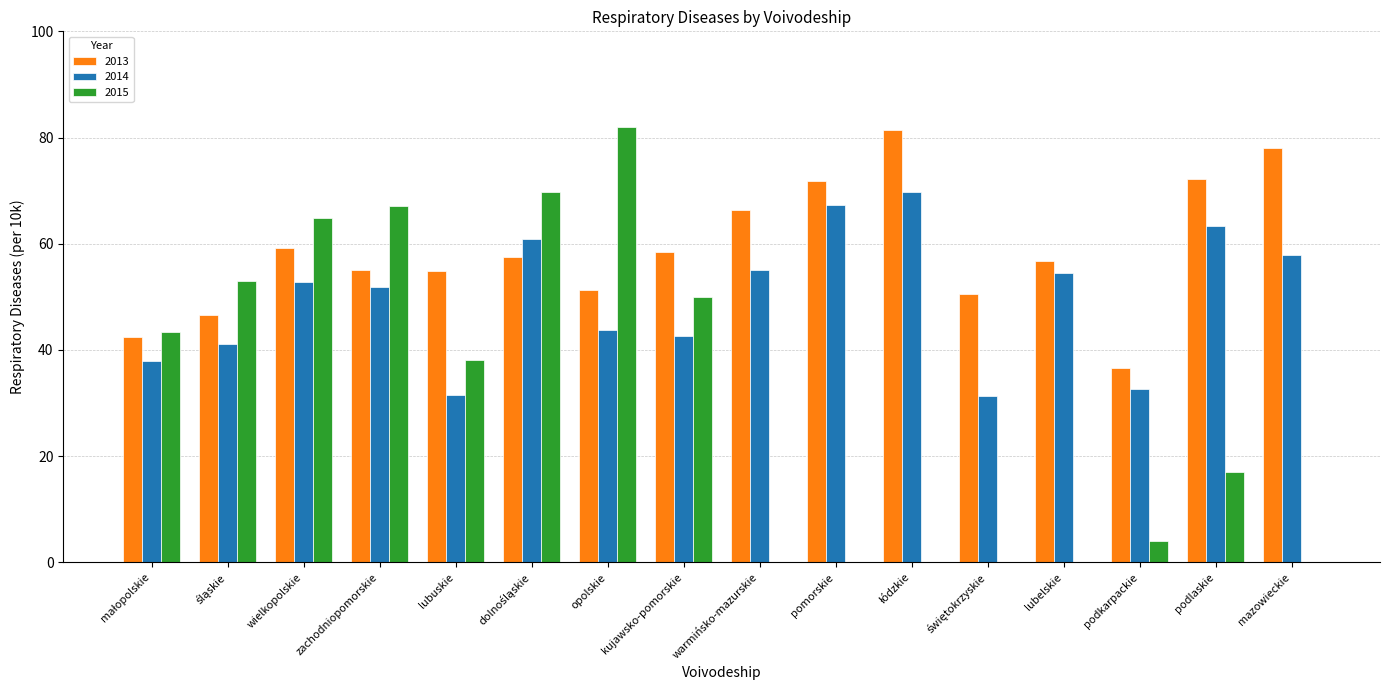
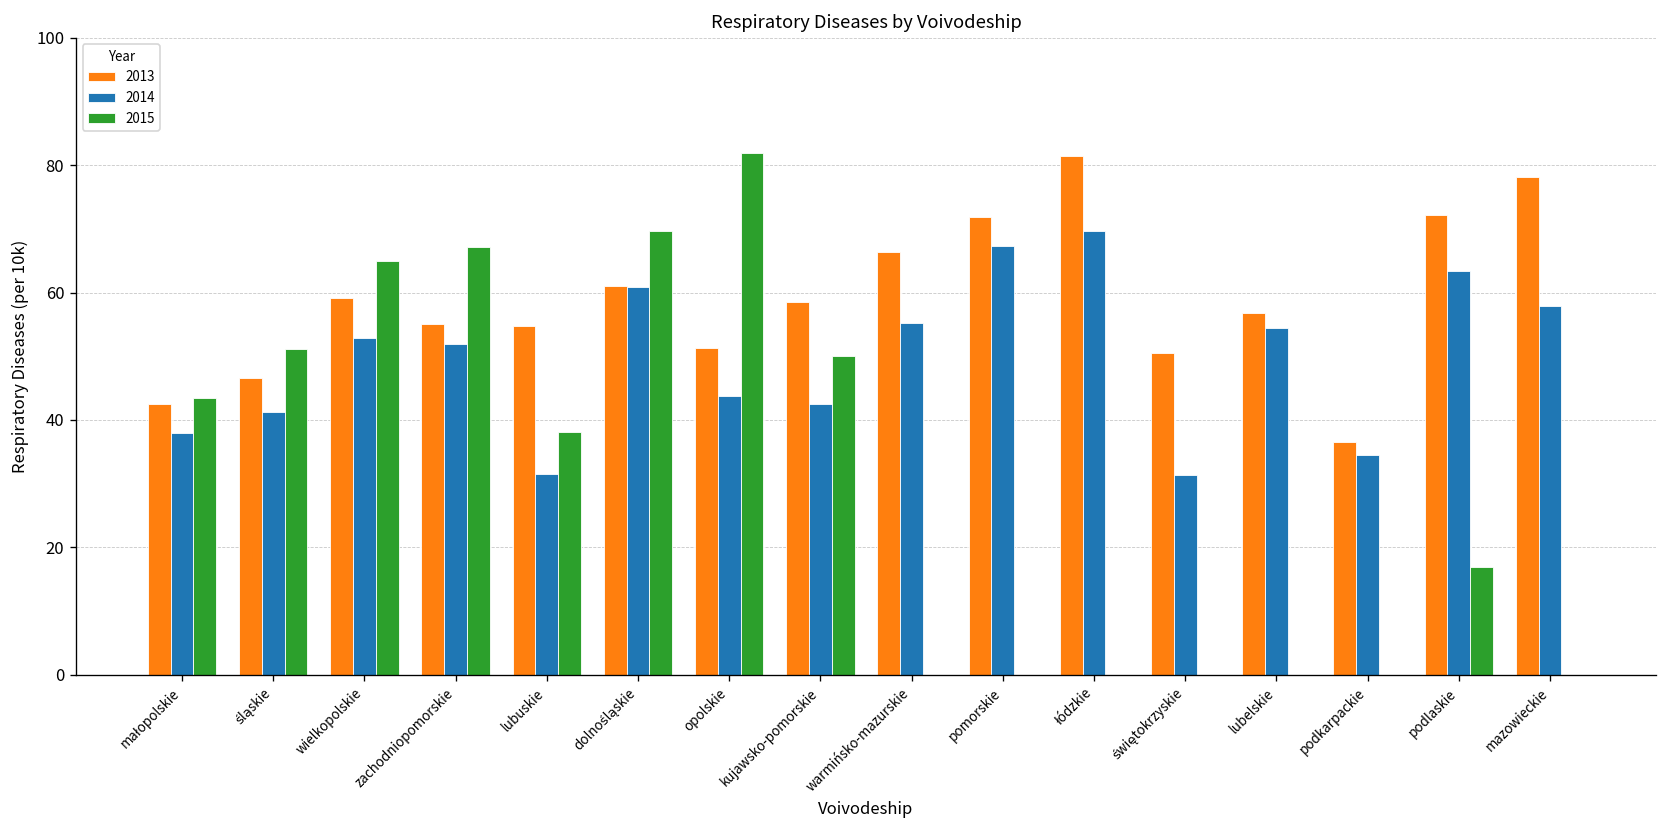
  {
    "2013": {
      "małopolskie": 43,
      "śląskie": 47,
      "wielkopolskie": 59,
      "zachodniopomorskie": 55,
      "lubuskie": 55,
-     "dolnośląskie": 57,
+     "dolnośląskie": 61,
      "opolskie": 51,
      "kujawsko-pomorskie": 58,
      "warmińsko-mazurskie": 66,
      "pomorskie": 72,
      "łódzkie": 81,
      "świętokrzyskie": 51,
      "lubelskie": 57,
      "podkarpackie": 37,
      "podlaskie": 72,
      "mazowieckie": 78
    },
    "2014": {
      "małopolskie": 38,
      "śląskie": 41,
      "wielkopolskie": 53,
      "zachodniopomorskie": 52,
      "lubuskie": 31,
      "dolnośląskie": 61,
      "opolskie": 44,
      "kujawsko-pomorskie": 43,
      "warmińsko-mazurskie": 55,
      "pomorskie": 67,
      "łódzkie": 70,
      "świętokrzyskie": 31,
      "lubelskie": 55,
-     "podkarpackie": 33,
+     "podkarpackie": 34,
      "podlaskie": 63,
      "mazowieckie": 58
    },
    "2015": {
      "małopolskie": 43,
-     "śląskie": 53,
+     "śląskie": 51,
      "wielkopolskie": 65,
      "zachodniopomorskie": 67,
      "lubuskie": 38,
      "dolnośląskie": 70,
      "opolskie": 82,
      "kujawsko-pomorskie": 50,
      "warmińsko-mazurskie": 0,
      "pomorskie": 0,
      "łódzkie": 0,
      "świętokrzyskie": 0,
      "lubelskie": 0,
-     "podkarpackie": 4,
+     "podkarpackie": 0,
      "podlaskie": 17,
      "mazowieckie": 0
    }
  }
